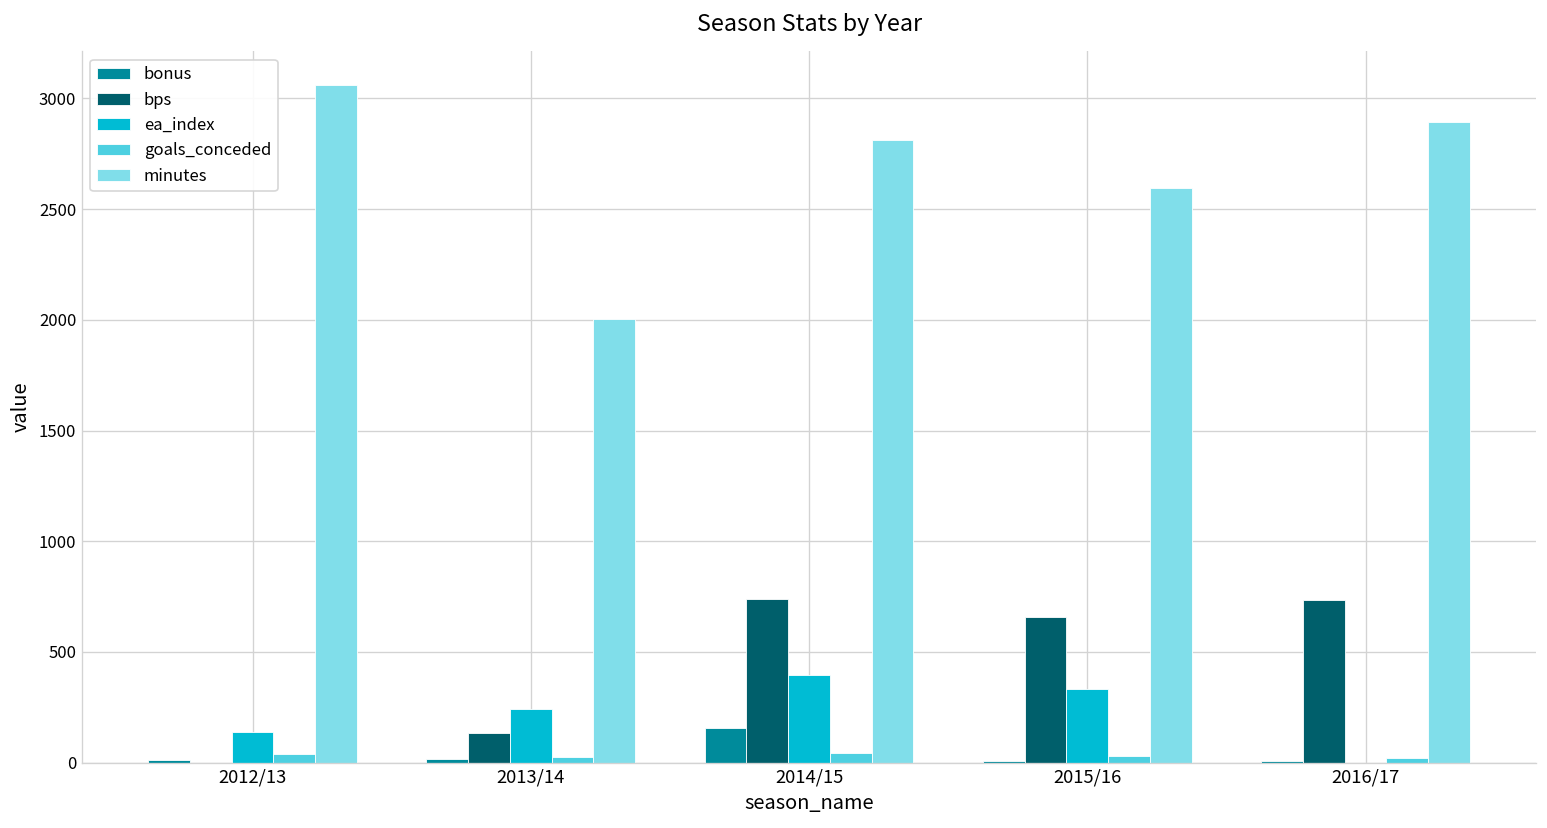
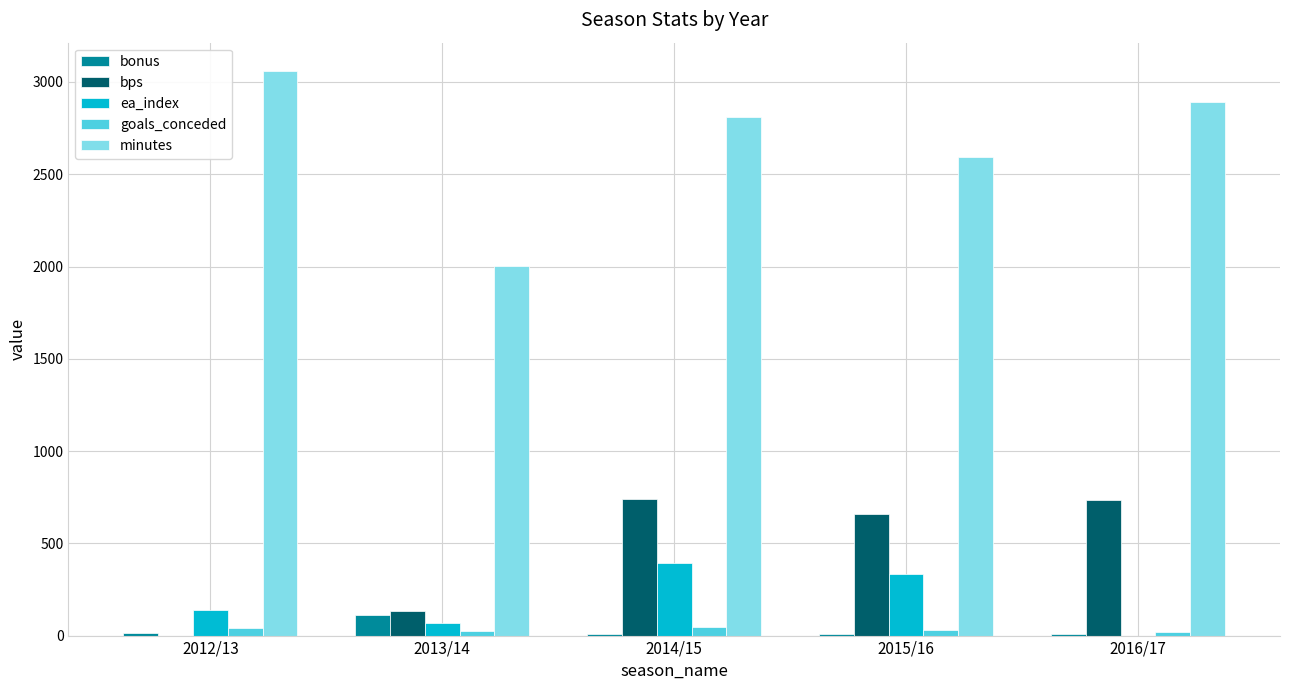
  {
    "bonus": {
-     "2013/14": 20,
-     "2014/15": 160
+     "2013/14": 110,
+     "2014/15": 10
    },
    "bps": {
      "2012/13": 0,
      "2013/14": 130,
      "2014/15": 740,
      "2015/16": 660,
      "2016/17": 730
    },
    "ea_index": {
      "2012/13": 140,
-     "2013/14": 240,
+     "2013/14": 70,
      "2014/15": 400,
      "2015/16": 340,
      "2016/17": 0
    }
  }
